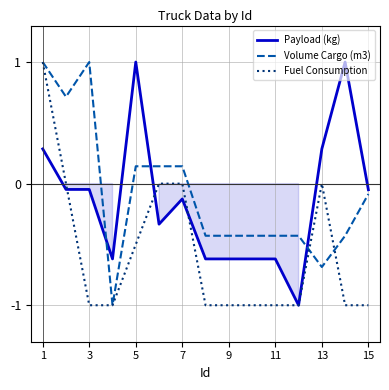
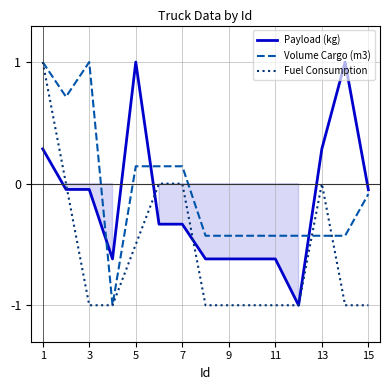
  {
    "Payload (kg)": {
      "1": 0.29,
      "3": -0.05,
      "5": 1.00,
-     "7": -0.13,
+     "7": -0.33,
      "9": -0.62,
      "11": -0.62,
      "13": 0.29,
      "15": -0.05
    },
    "Volume Cargo (m3)": {
      "3": 1.00,
      "5": 0.14,
      "7": 0.14,
      "9": -0.43,
      "11": -0.43,
-     "13": -0.69,
+     "13": -0.43,
      "15": -0.09
    },
    "Fuel Consumption": {
      "3": -1.00,
      "5": -0.50,
      "7": 0.00,
      "9": -1.00,
      "11": -1.00,
      "13": 0.00,
      "15": -1.00
    }
  }
